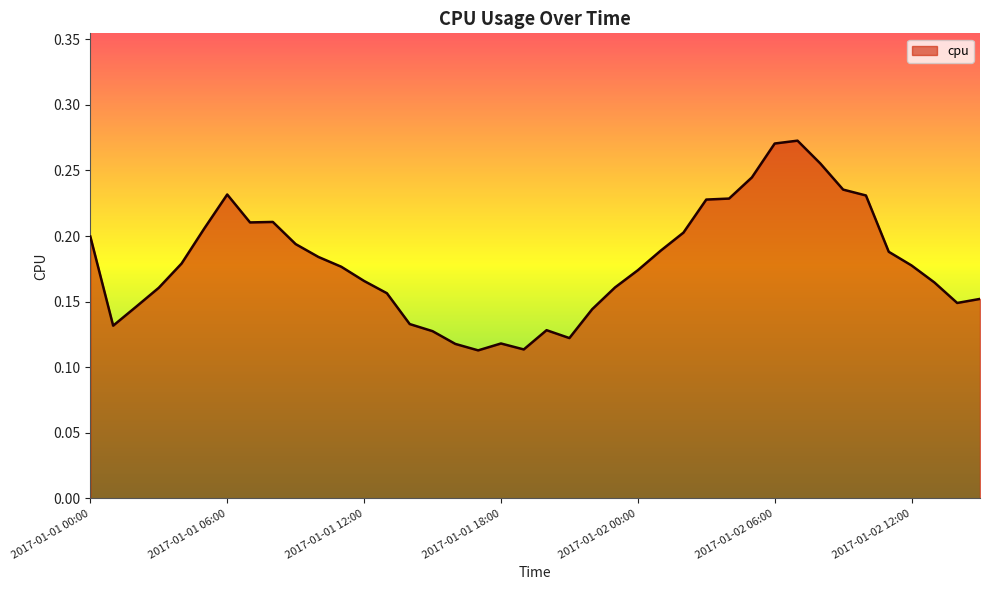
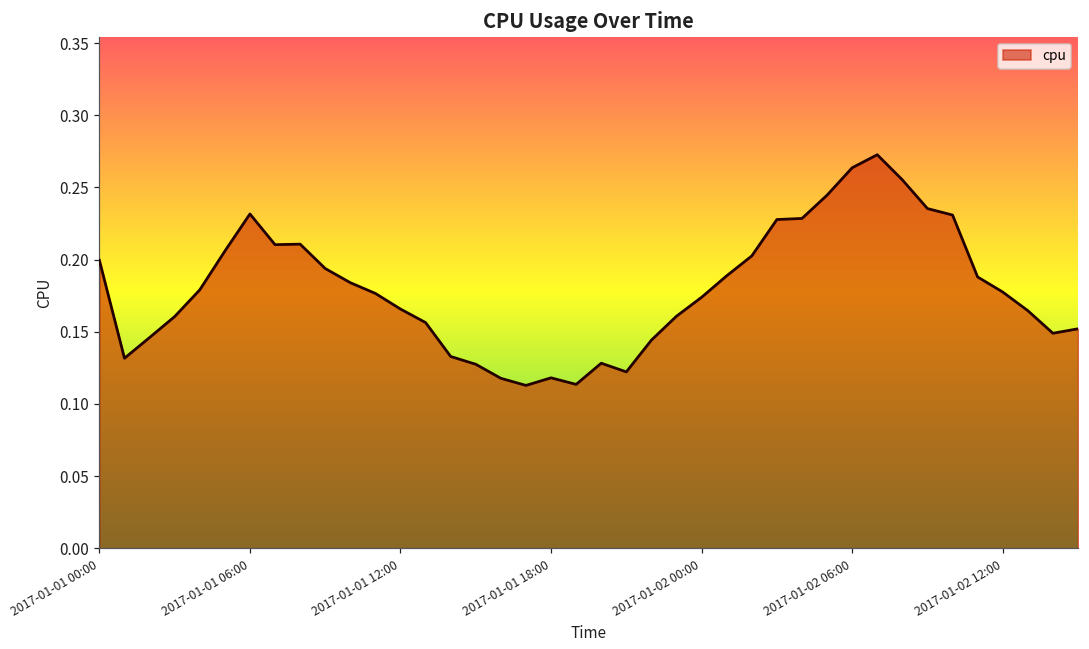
  {
    "2017-01-01 00:00": 0.200,
    "2017-01-01 06:00": 0.232,
    "2017-01-01 12:00": 0.166,
    "2017-01-01 18:00": 0.118,
    "2017-01-02 00:00": 0.174,
-   "2017-01-02 06:00": 0.270,
+   "2017-01-02 06:00": 0.264,
    "2017-01-02 12:00": 0.178
  }
